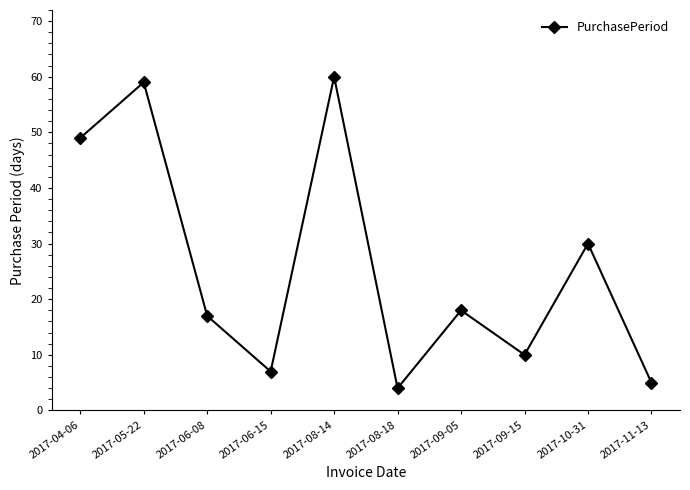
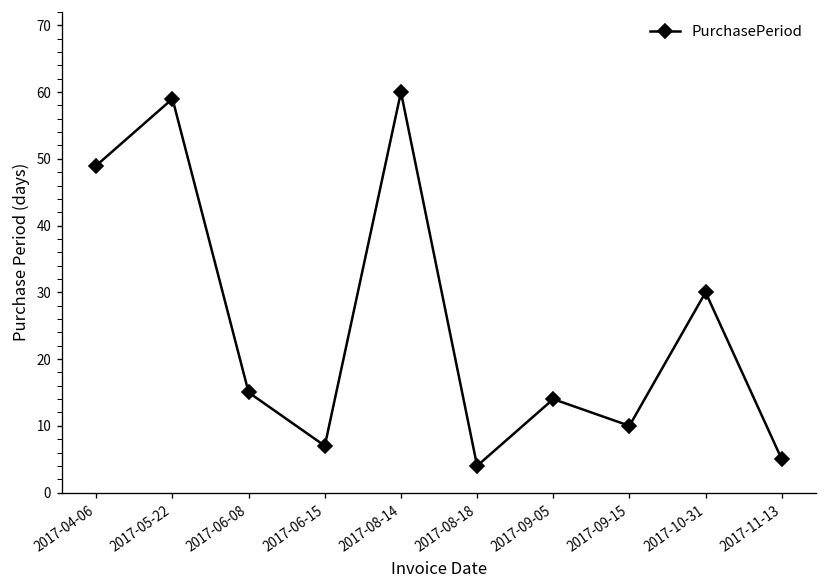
  {
    "2017-04-06": 49,
    "2017-05-22": 59,
-   "2017-06-08": 17,
+   "2017-06-08": 15,
    "2017-06-15": 7,
    "2017-08-14": 60,
    "2017-08-18": 4,
-   "2017-09-05": 18,
+   "2017-09-05": 14,
    "2017-09-15": 10,
    "2017-10-31": 30,
    "2017-11-13": 5
  }
